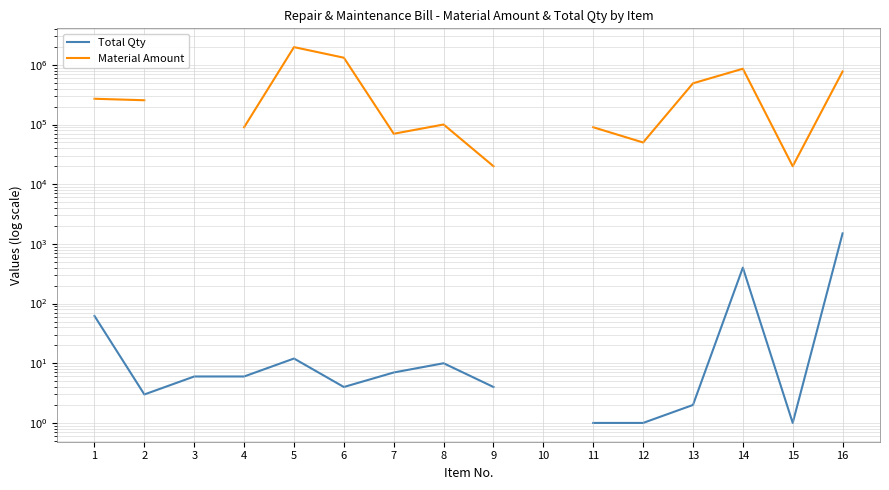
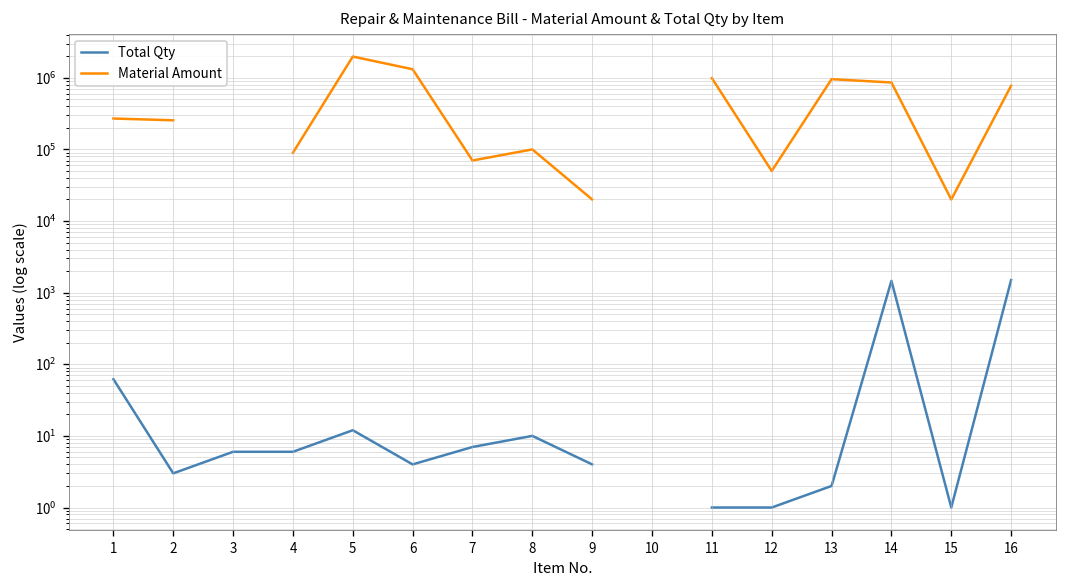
  {
    "Total Qty": {
      "1": 60,
      "2": 3,
      "3": 6,
      "4": 6,
      "5": 12,
      "6": 4,
      "7": 7,
      "8": 10,
      "9": 4,
      "11": 1,
      "12": 1,
      "13": 2,
-     "14": 400,
+     "14": 1500,
      "15": 1,
      "16": 1500
    },
    "Material Amount": {
      "1": 300000,
      "2": 260000,
      "4": 90000,
      "5": 2000000,
      "6": 1300000,
      "7": 70000,
      "8": 100000,
      "9": 20000,
-     "11": 90000,
+     "11": 1000000,
      "12": 50000,
-     "13": 500000,
+     "13": 1000000,
      "14": 900000,
      "15": 20000,
      "16": 800000
    }
  }
